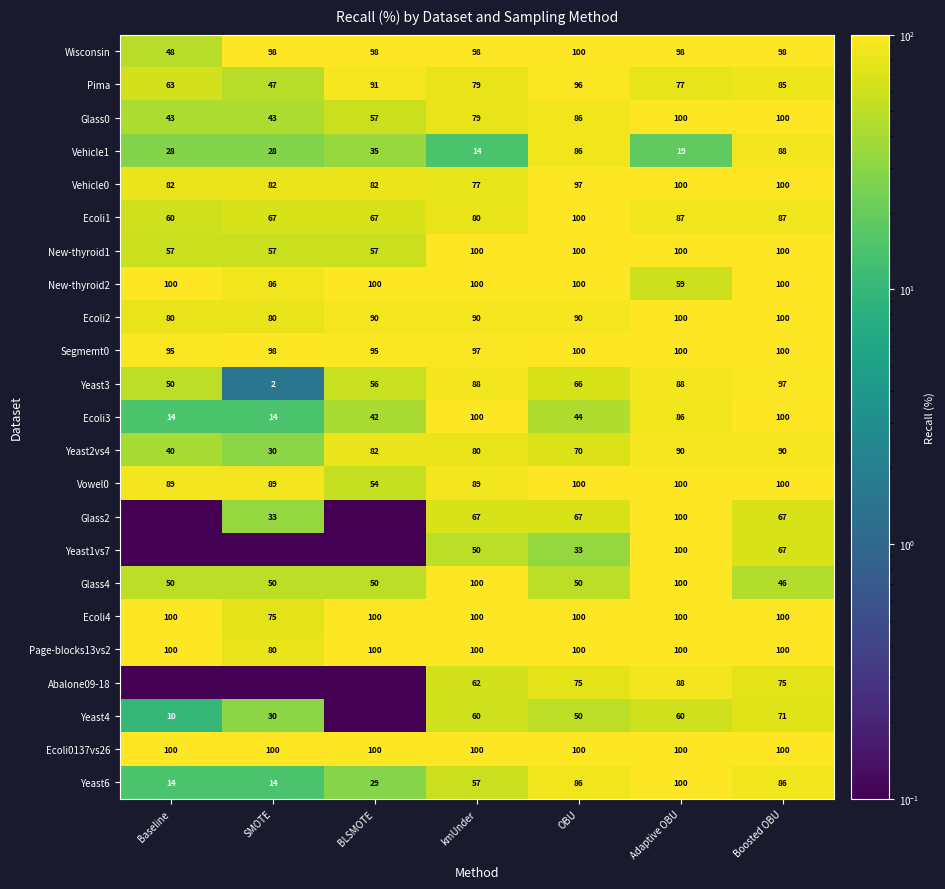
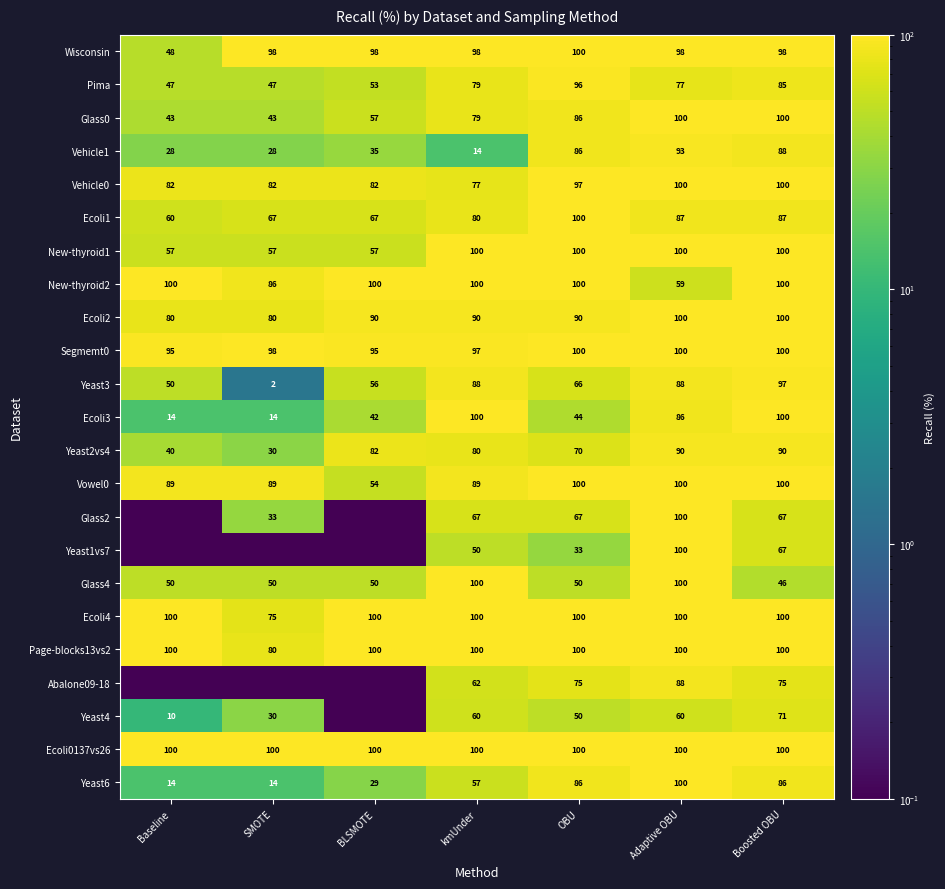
  {
    "Wisconsin": {
      "Baseline": 48,
      "SMOTE": 98,
      "BLSMOTE": 98,
      "kmUnder": 98,
      "OBU": 100,
      "Adaptive OBU": 98,
      "Boosted OBU": 98
    },
    "Pima": {
-     "Baseline": 63,
+     "Baseline": 47,
      "SMOTE": 47,
-     "BLSMOTE": 91,
+     "BLSMOTE": 53,
      "kmUnder": 79,
      "OBU": 96,
      "Adaptive OBU": 77,
      "Boosted OBU": 85
    },
    "Glass0": {
      "Baseline": 43,
      "SMOTE": 43,
      "BLSMOTE": 57,
      "kmUnder": 79,
      "OBU": 86,
      "Adaptive OBU": 100,
      "Boosted OBU": 100
    },
    "Vehicle1": {
      "Baseline": 28,
      "SMOTE": 28,
      "BLSMOTE": 35,
      "kmUnder": 14,
      "OBU": 86,
-     "Adaptive OBU": 19,
+     "Adaptive OBU": 93,
      "Boosted OBU": 88
    },
    "Vehicle0": {
      "Baseline": 82,
      "SMOTE": 82,
      "BLSMOTE": 82,
      "kmUnder": 77,
      "OBU": 97,
      "Adaptive OBU": 100,
      "Boosted OBU": 100
    },
    "Ecoli1": {
      "Baseline": 60,
      "SMOTE": 67,
      "BLSMOTE": 67,
      "kmUnder": 80,
      "OBU": 100,
      "Adaptive OBU": 87,
      "Boosted OBU": 87
    },
    "New-thyroid1": {
      "Baseline": 57,
      "SMOTE": 57,
      "BLSMOTE": 57,
      "kmUnder": 100,
      "OBU": 100,
      "Adaptive OBU": 100,
      "Boosted OBU": 100
    },
    "New-thyroid2": {
      "Baseline": 100,
      "SMOTE": 86,
      "BLSMOTE": 100,
      "kmUnder": 100,
      "OBU": 100,
      "Adaptive OBU": 59,
      "Boosted OBU": 100
    },
    "Ecoli2": {
      "Baseline": 80,
      "SMOTE": 80,
      "BLSMOTE": 90,
      "kmUnder": 90,
      "OBU": 90,
      "Adaptive OBU": 100,
      "Boosted OBU": 100
    },
    "Segmemt0": {
      "Baseline": 95,
      "SMOTE": 98,
      "BLSMOTE": 95,
      "kmUnder": 97,
      "OBU": 100,
      "Adaptive OBU": 100,
      "Boosted OBU": 100
    },
    "Yeast3": {
      "Baseline": 50,
      "SMOTE": 2,
      "BLSMOTE": 56,
      "kmUnder": 88,
      "OBU": 66,
      "Adaptive OBU": 88,
      "Boosted OBU": 97
    },
    "Ecoli3": {
      "Baseline": 14,
      "SMOTE": 14,
      "BLSMOTE": 42,
      "kmUnder": 100,
      "OBU": 44,
      "Adaptive OBU": 86,
      "Boosted OBU": 100
    },
    "Yeast2vs4": {
      "Baseline": 40,
      "SMOTE": 30,
      "BLSMOTE": 82,
      "kmUnder": 80,
      "OBU": 70,
      "Adaptive OBU": 90,
      "Boosted OBU": 90
    },
    "Vowel0": {
      "Baseline": 89,
      "SMOTE": 89,
      "BLSMOTE": 54,
      "kmUnder": 89,
      "OBU": 100,
      "Adaptive OBU": 100,
      "Boosted OBU": 100
    },
    "Glass2": {
      "SMOTE": 33,
      "kmUnder": 67,
      "OBU": 67,
      "Adaptive OBU": 100,
      "Boosted OBU": 67
    },
    "Yeast1vs7": {
      "kmUnder": 50,
      "OBU": 33,
      "Adaptive OBU": 100,
      "Boosted OBU": 67
    },
    "Glass4": {
      "Baseline": 50,
      "SMOTE": 50,
      "BLSMOTE": 50,
      "kmUnder": 100,
      "OBU": 50,
      "Adaptive OBU": 100,
      "Boosted OBU": 46
    },
    "Ecoli4": {
      "Baseline": 100,
      "SMOTE": 75,
      "BLSMOTE": 100,
      "kmUnder": 100,
      "OBU": 100,
      "Adaptive OBU": 100,
      "Boosted OBU": 100
    },
    "Page-blocks13vs2": {
      "Baseline": 100,
      "SMOTE": 80,
      "BLSMOTE": 100,
      "kmUnder": 100,
      "OBU": 100,
      "Adaptive OBU": 100,
      "Boosted OBU": 100
    },
    "Abalone09-18": {
      "kmUnder": 62,
      "OBU": 75,
      "Adaptive OBU": 88,
      "Boosted OBU": 75
    },
    "Yeast4": {
      "Baseline": 10,
      "SMOTE": 30,
      "kmUnder": 60,
      "OBU": 50,
      "Adaptive OBU": 60,
      "Boosted OBU": 71
    },
    "Ecoli0137vs26": {
      "Baseline": 100,
      "SMOTE": 100,
      "BLSMOTE": 100,
      "kmUnder": 100,
      "OBU": 100,
      "Adaptive OBU": 100,
      "Boosted OBU": 100
    },
    "Yeast6": {
      "Baseline": 14,
      "SMOTE": 14,
      "BLSMOTE": 29,
      "kmUnder": 57,
      "OBU": 86,
      "Adaptive OBU": 100,
      "Boosted OBU": 86
    }
  }
